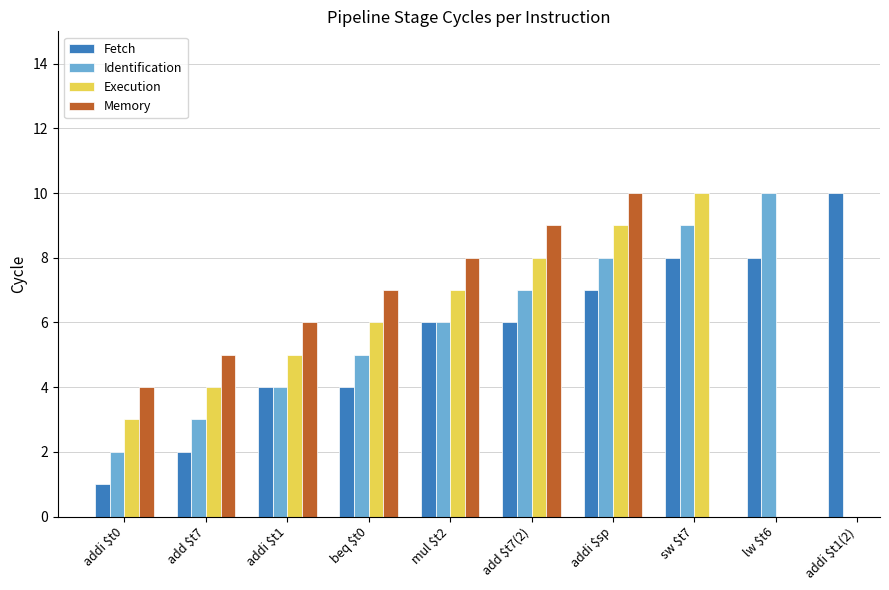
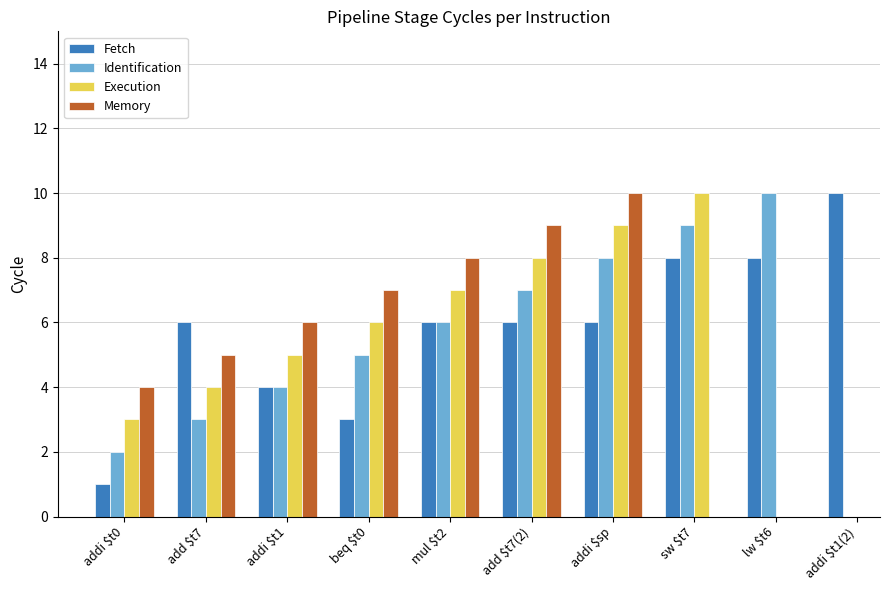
  {
    "Fetch": {
      "addi $t0": 1,
-     "add $t7": 2,
+     "add $t7": 6,
      "addi $t1": 4,
-     "beq $t0": 4,
+     "beq $t0": 3,
      "mul $t2": 6,
      "add $t7(2)": 6,
-     "addi $sp": 7,
+     "addi $sp": 6,
      "sw $t7": 8,
      "lw $t6": 8,
      "addi $t1(2)": 10
    }
  }
